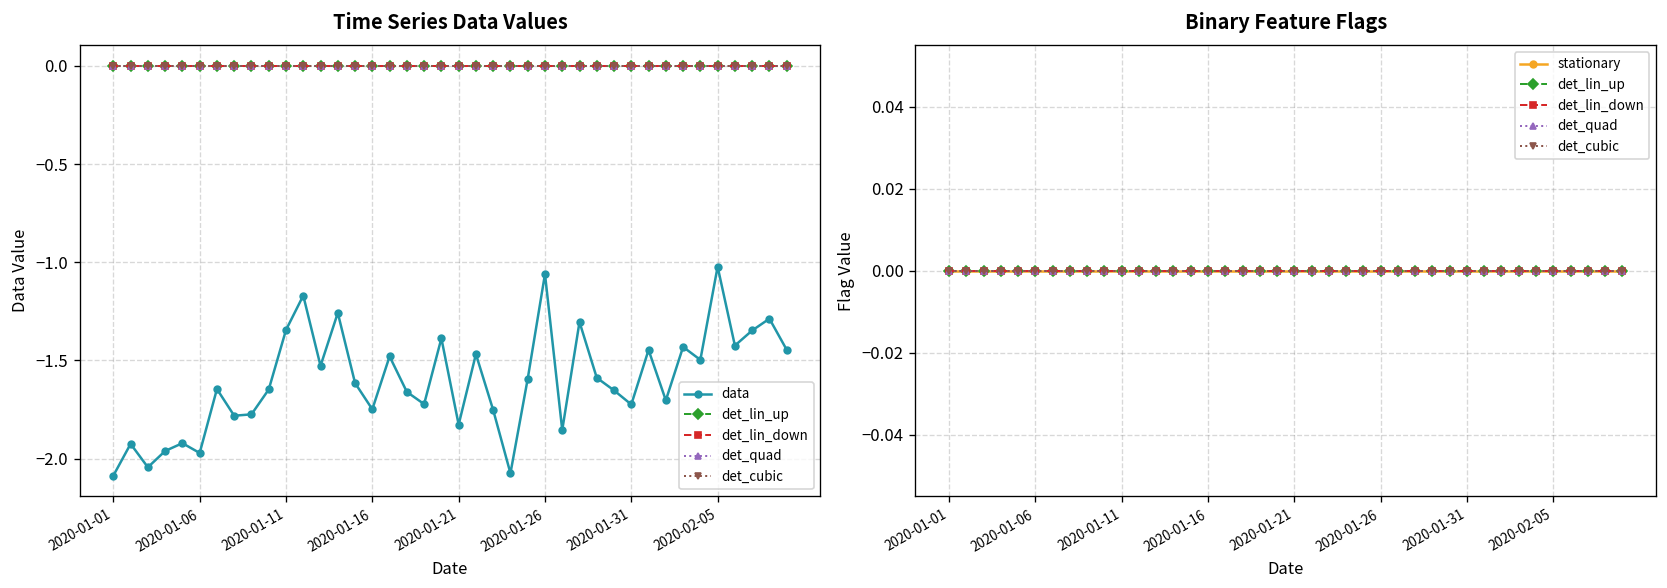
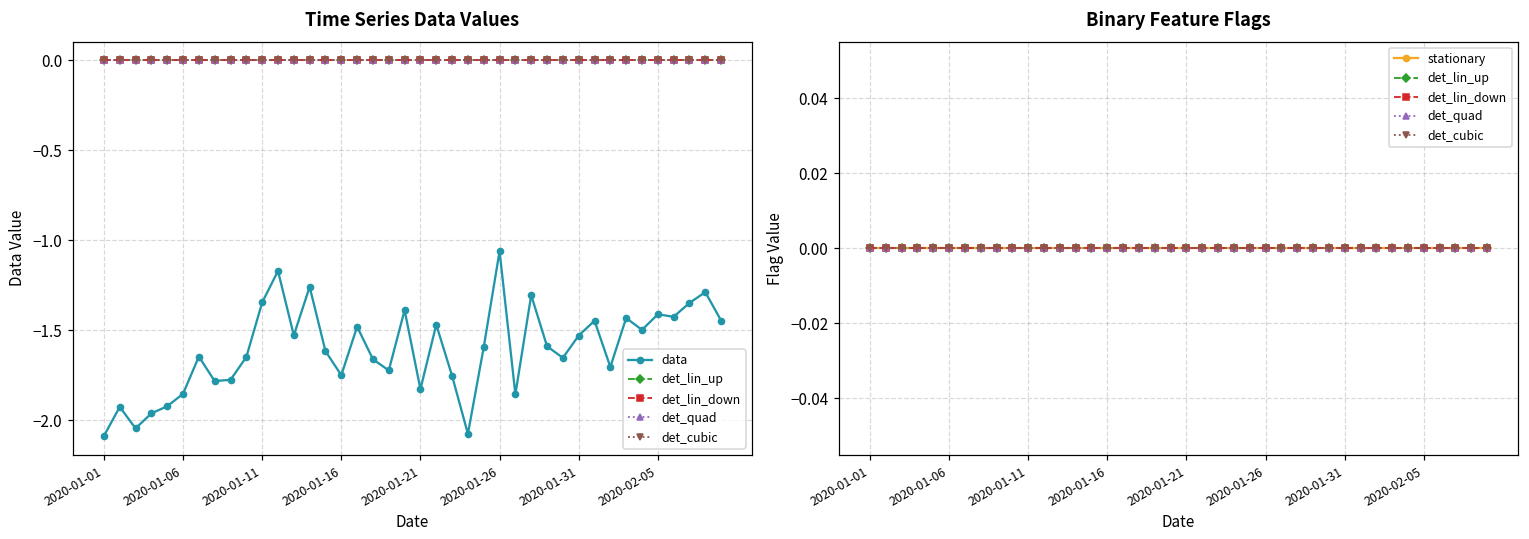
  {
    "Time Series Data Values": {
      "data": {
        "2020-01-01": -2.09,
-       "2020-01-06": -1.97,
+       "2020-01-06": -1.85,
        "2020-01-11": -1.34,
        "2020-01-16": -1.75,
        "2020-01-21": -1.83,
        "2020-01-26": -1.06,
-       "2020-01-31": -1.72,
-       "2020-02-05": -1.02
+       "2020-01-31": -1.53,
+       "2020-02-05": -1.41
      },
      "det_cubic": {
        "2020-01-01": 0.00,
        "2020-01-06": 0.00,
        "2020-01-11": 0.00,
        "2020-01-16": 0.00,
        "2020-01-21": 0.00,
        "2020-01-26": 0.00,
        "2020-01-31": 0.00,
        "2020-02-05": 0.00
      }
    },
    "Binary Feature Flags": {
      "2020-01-01": 0.000,
      "2020-01-06": 0.000,
      "2020-01-11": 0.000,
      "2020-01-16": 0.000,
      "2020-01-21": 0.000,
      "2020-01-26": 0.000,
      "2020-01-31": 0.000,
      "2020-02-05": 0.000
    }
  }
